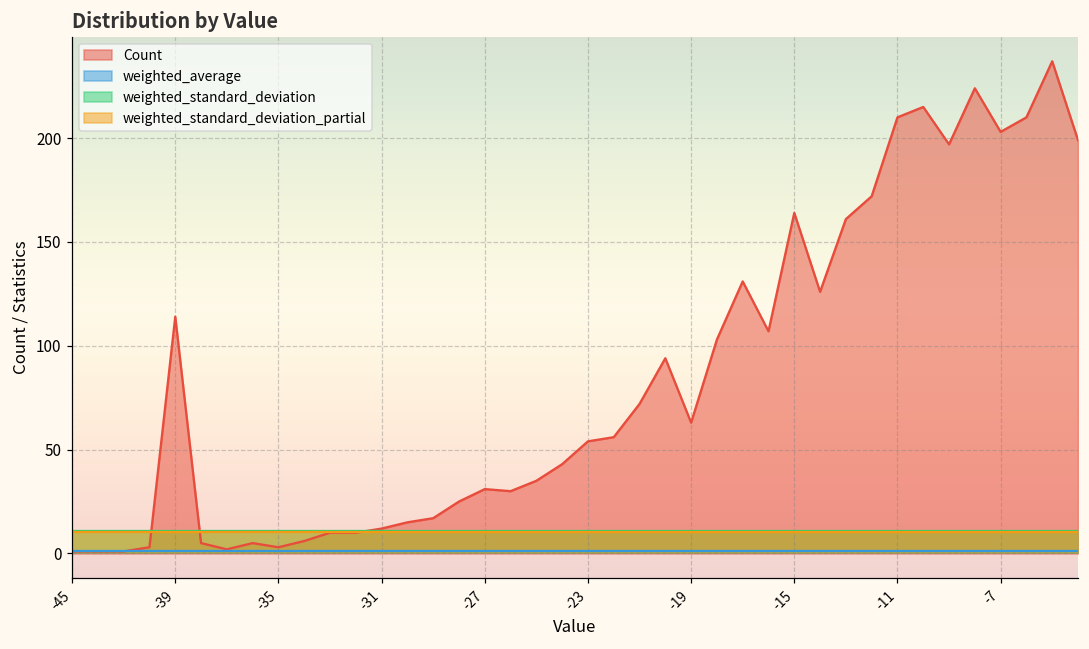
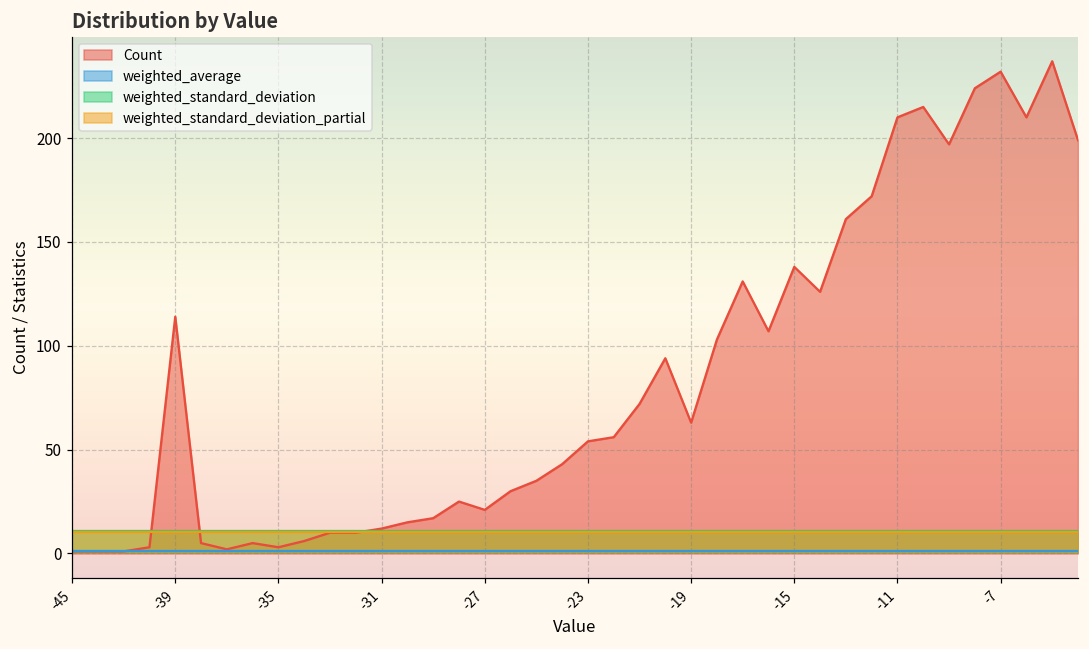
  {
    "Count": {
      "-39": 114,
      "-35": 3,
-     "-27": 31,
+     "-27": 21,
      "-23": 54,
      "-19": 63,
-     "-15": 164,
+     "-15": 138,
      "-11": 210,
-     "-7": 203
+     "-7": 232
    },
    "weighted_average": {
      "-39": 1,
      "-35": 1,
      "-31": 1,
      "-27": 1,
      "-23": 1,
      "-19": 1,
      "-15": 1,
      "-11": 1,
      "-7": 1
    }
  }
